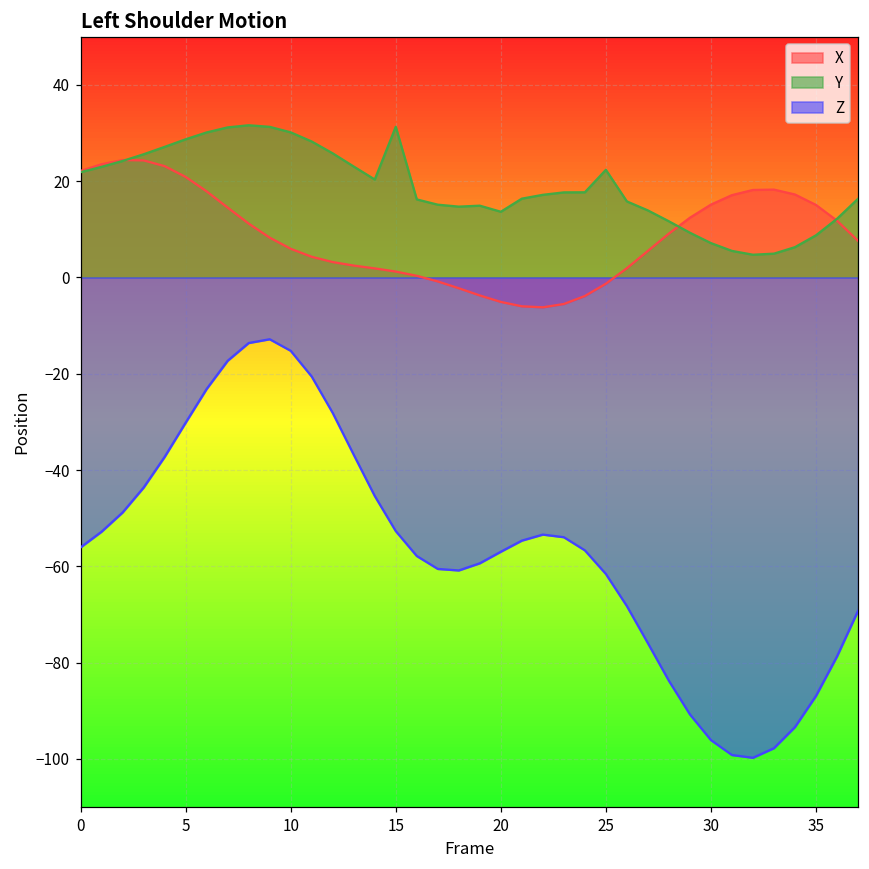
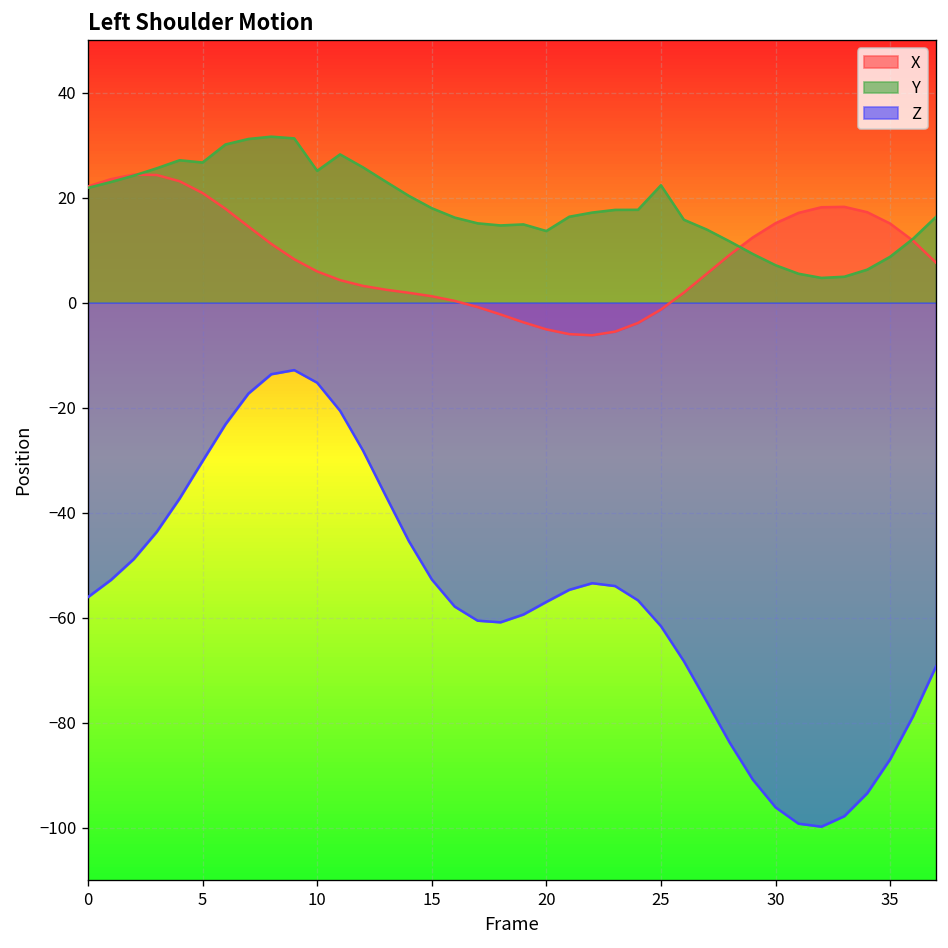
  {
    "Y": {
-     "5": 29,
-     "10": 30,
-     "15": 31,
+     "5": 27,
+     "10": 25,
+     "15": 18,
      "20": 14,
      "25": 22,
      "30": 7,
      "35": 9
    }
  }
